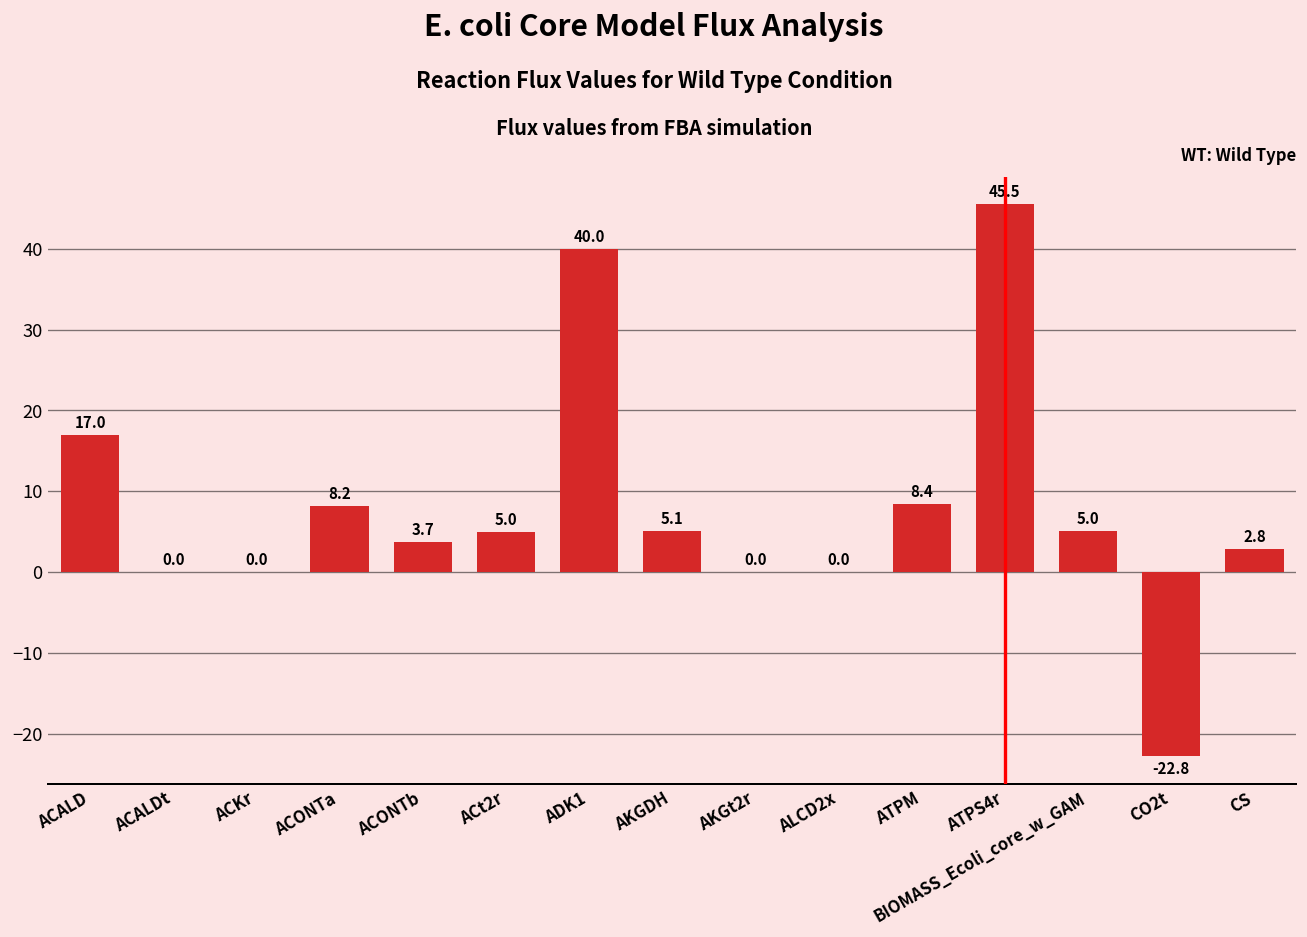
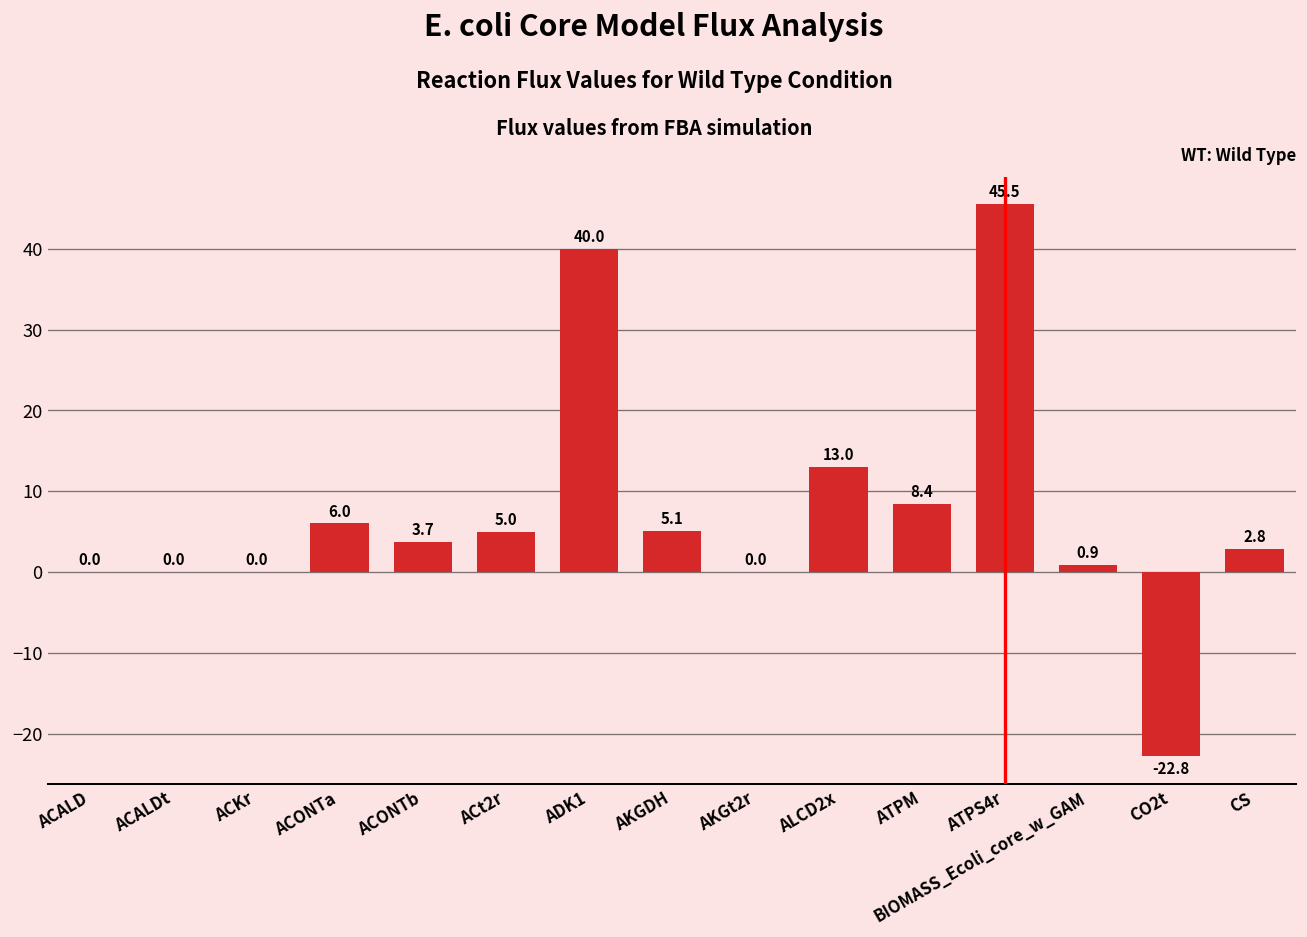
  {
-   "ACALD": 17.0,
+   "ACALD": 0.0,
    "ACALDt": 0.0,
    "ACKr": 0.0,
-   "ACONTa": 8.2,
+   "ACONTa": 6.0,
    "ACONTb": 3.7,
    "ACt2r": 5.0,
    "ADK1": 40.0,
    "AKGDH": 5.1,
    "AKGt2r": 0.0,
-   "ALCD2x": 0.0,
+   "ALCD2x": 13.0,
    "ATPM": 8.4,
    "ATPS4r": 45.5,
-   "BIOMASS_Ecoli_core_w_GAM": 5.0,
+   "BIOMASS_Ecoli_core_w_GAM": 0.9,
    "CO2t": -22.8,
    "CS": 2.8
  }
